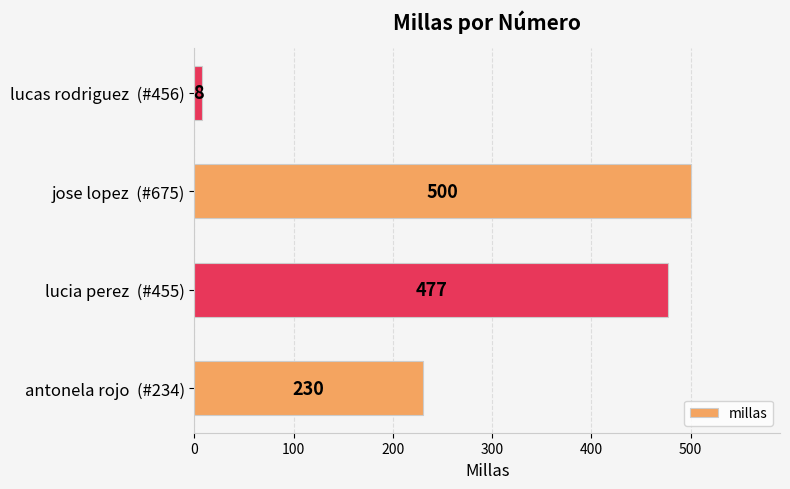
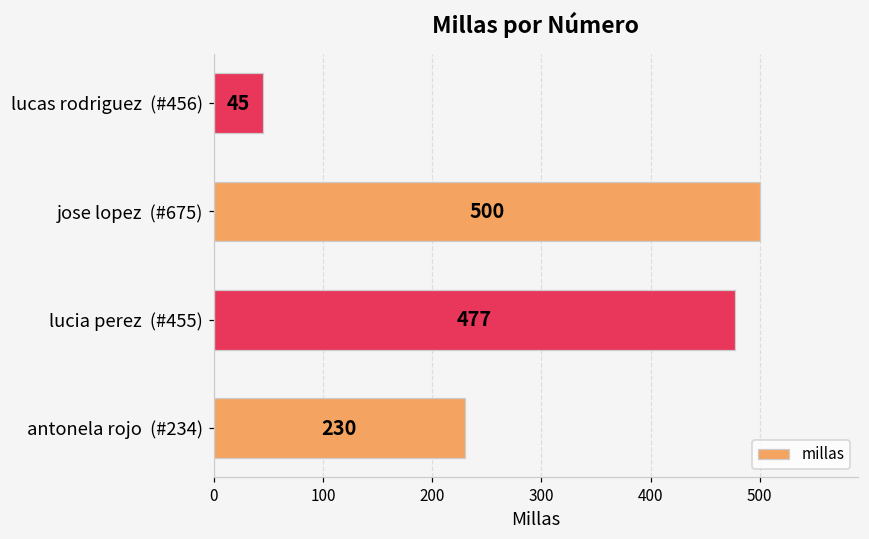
  {
-   "lucas rodriguez (#456)": 8,
+   "lucas rodriguez (#456)": 45,
    "jose lopez (#675)": 500,
    "lucia perez (#455)": 477,
    "antonela rojo (#234)": 230
  }
